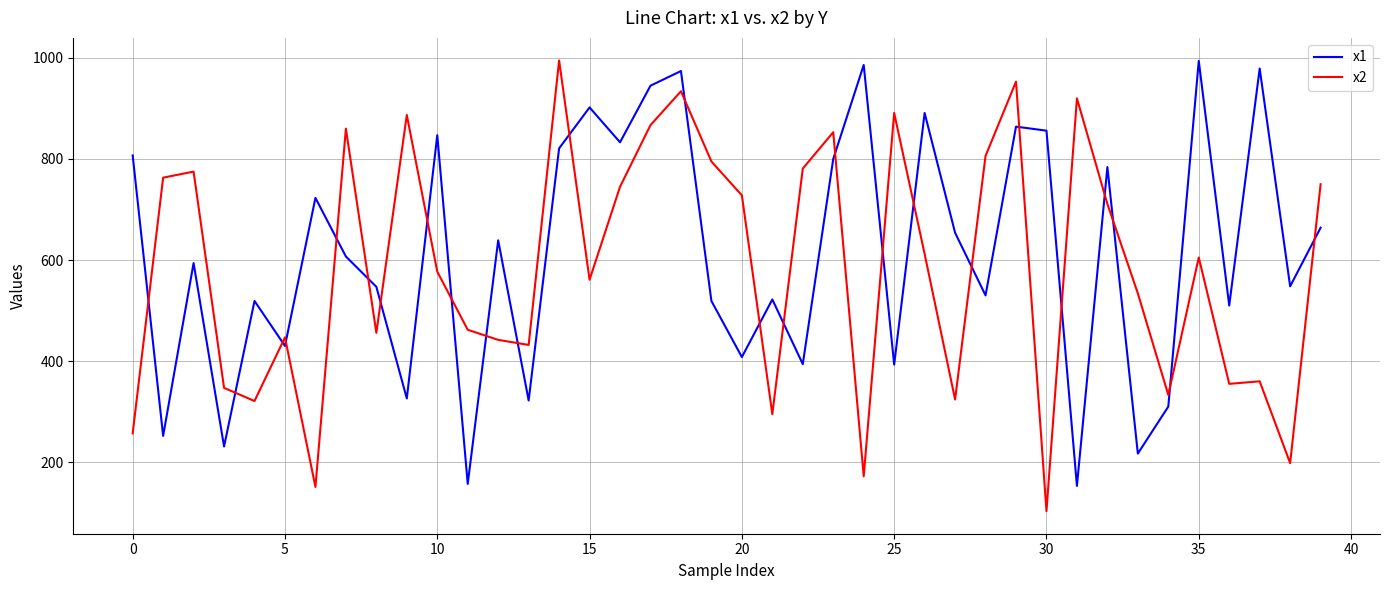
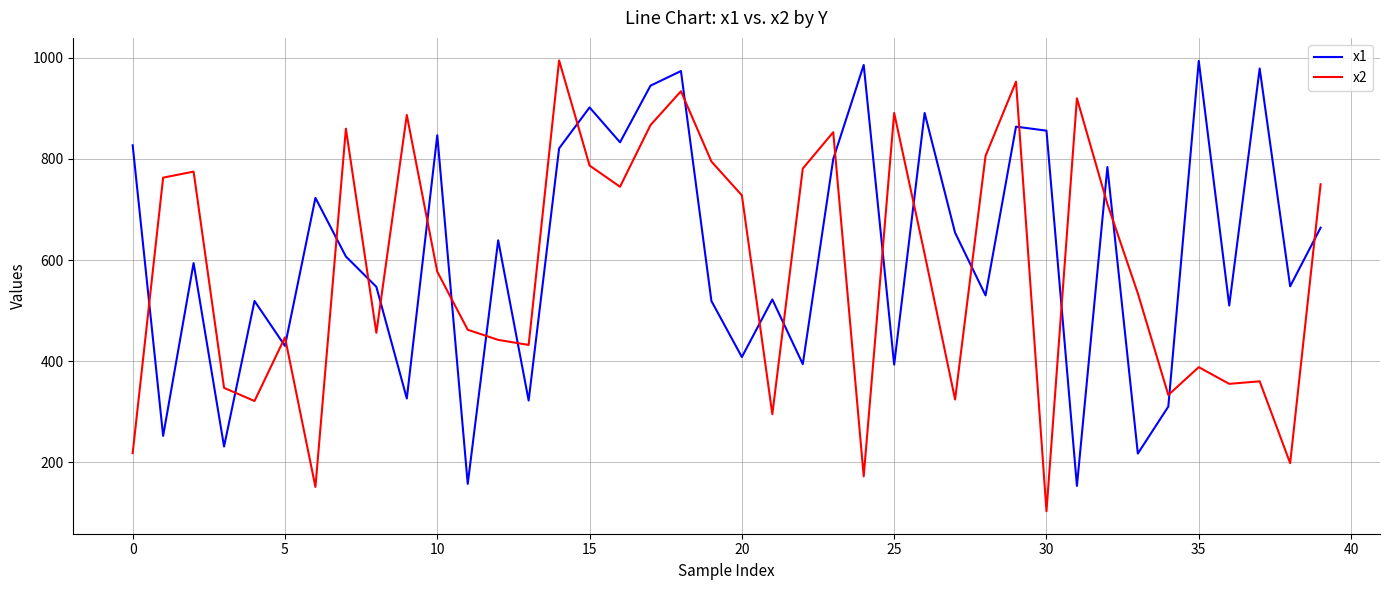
  {
    "x1": {
-     "0": 810,
+     "0": 830,
      "5": 430,
      "10": 850,
      "15": 900,
      "20": 410,
      "25": 390,
      "30": 860,
      "35": 990
    },
    "x2": {
-     "0": 260,
+     "0": 220,
      "5": 450,
      "10": 580,
-     "15": 560,
+     "15": 790,
      "20": 730,
      "25": 890,
      "30": 100,
-     "35": 610
+     "35": 390
    }
  }
